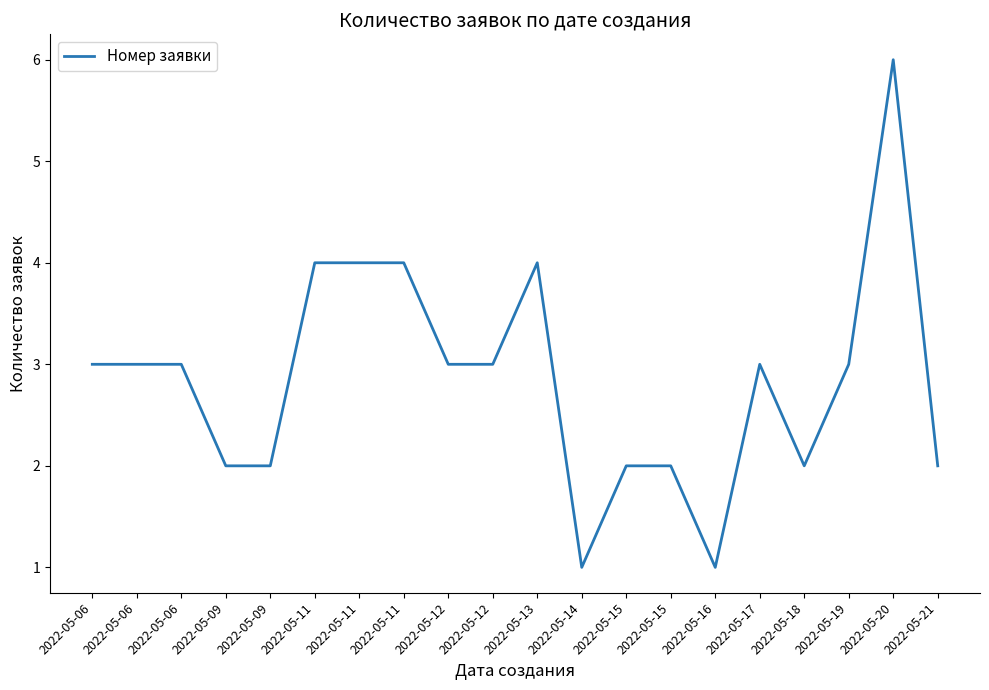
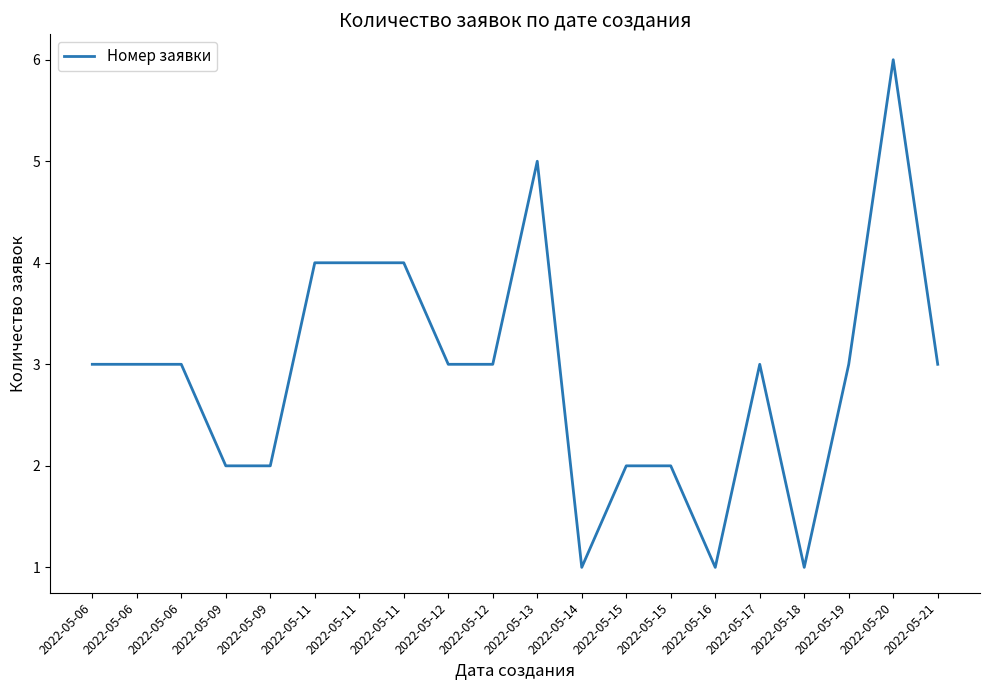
  {
-   "2022-05-13": 4,
+   "2022-05-13": 5,
    "2022-05-14": 1,
    "2022-05-16": 1,
    "2022-05-17": 3,
-   "2022-05-18": 2,
+   "2022-05-18": 1,
    "2022-05-19": 3,
    "2022-05-20": 6,
-   "2022-05-21": 2
+   "2022-05-21": 3
  }
